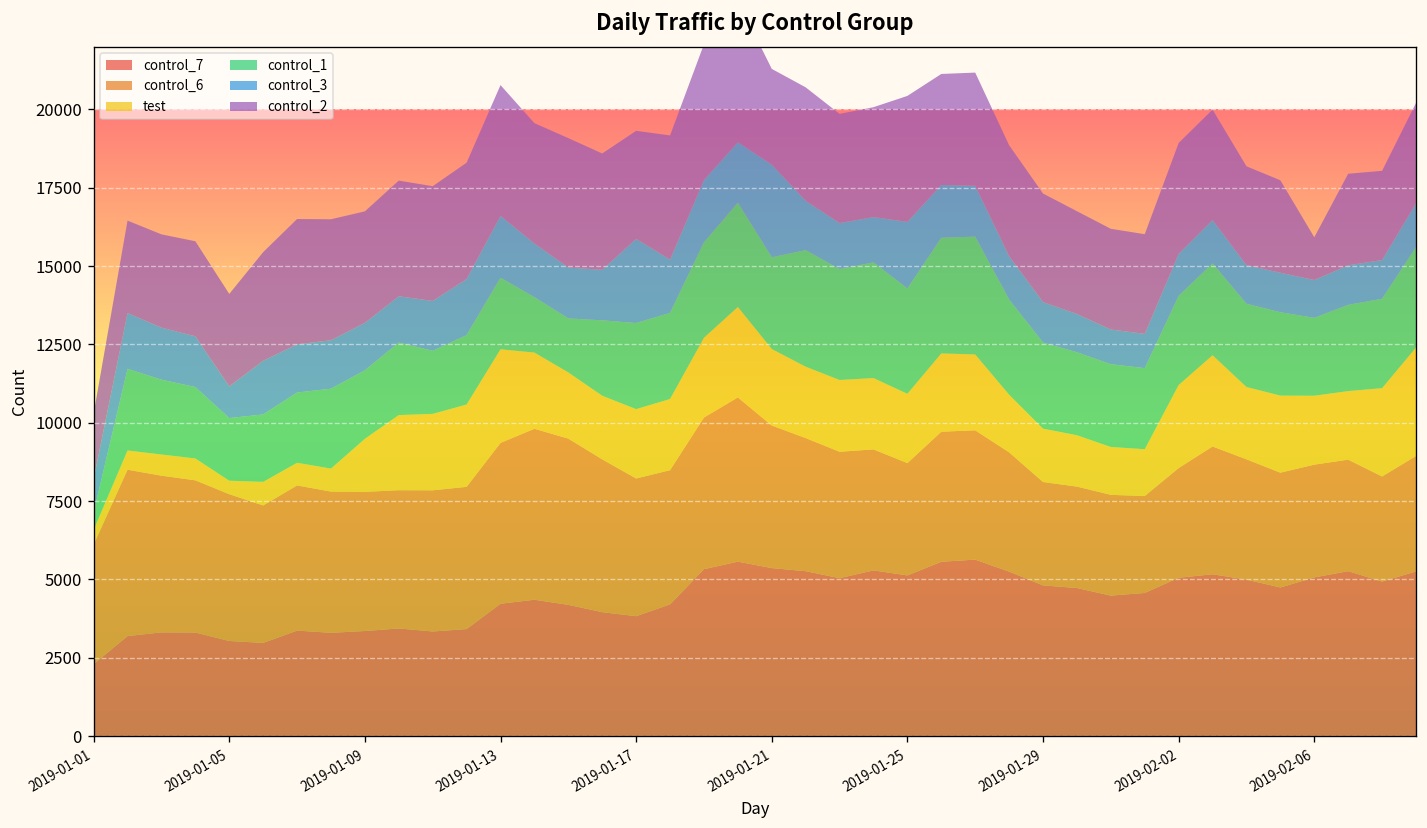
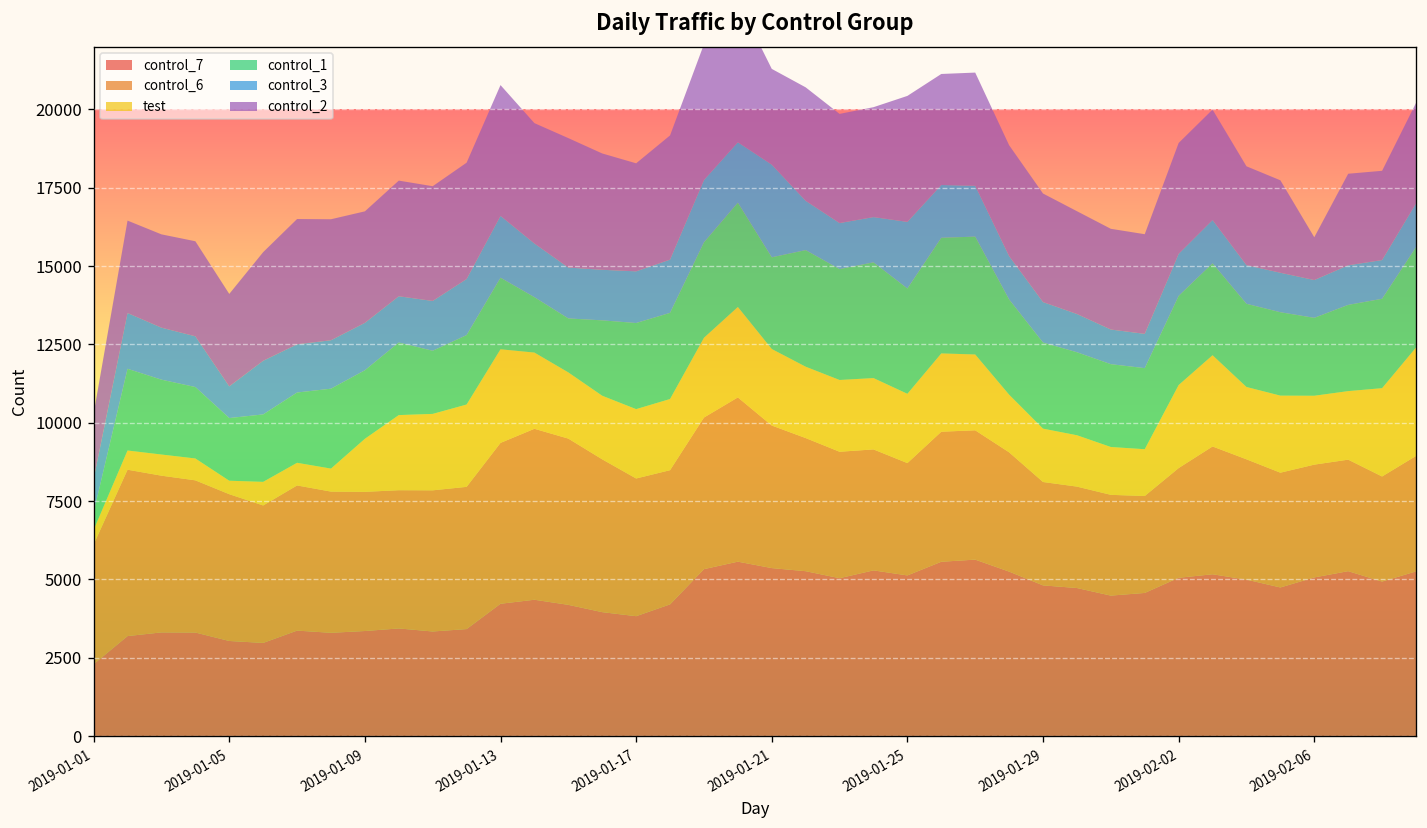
  {
    "test": {
      "2019-01-01": 500,
      "2019-01-05": 400,
      "2019-01-09": 1700,
      "2019-01-13": 3000,
      "2019-01-17": 2200,
      "2019-01-21": 2400,
      "2019-01-25": 2200,
      "2019-01-29": 1700,
      "2019-02-02": 2700,
      "2019-02-06": 2200
    },
    "control_1": {
      "2019-01-01": 600,
      "2019-01-05": 2000,
      "2019-01-09": 2200,
      "2019-01-13": 2300,
      "2019-01-17": 2700,
      "2019-01-21": 2900,
      "2019-01-25": 3400,
      "2019-01-29": 2700,
      "2019-02-02": 2800,
      "2019-02-06": 2500
    },
    "control_3": {
      "2019-01-01": 1100,
      "2019-01-05": 1000,
      "2019-01-09": 1500,
      "2019-01-13": 2000,
-     "2019-01-17": 2700,
+     "2019-01-17": 1600,
      "2019-01-21": 3000,
      "2019-01-25": 2100,
      "2019-01-29": 1300,
      "2019-02-02": 1300,
      "2019-02-06": 1200
    },
    "control_2": {
      "2019-01-01": 2100,
      "2019-01-05": 3000,
      "2019-01-09": 3600,
      "2019-01-13": 4200,
      "2019-01-17": 3400,
      "2019-01-21": 3100,
      "2019-01-25": 4000,
      "2019-01-29": 3500,
      "2019-02-02": 3500,
      "2019-02-06": 1400
    }
  }
